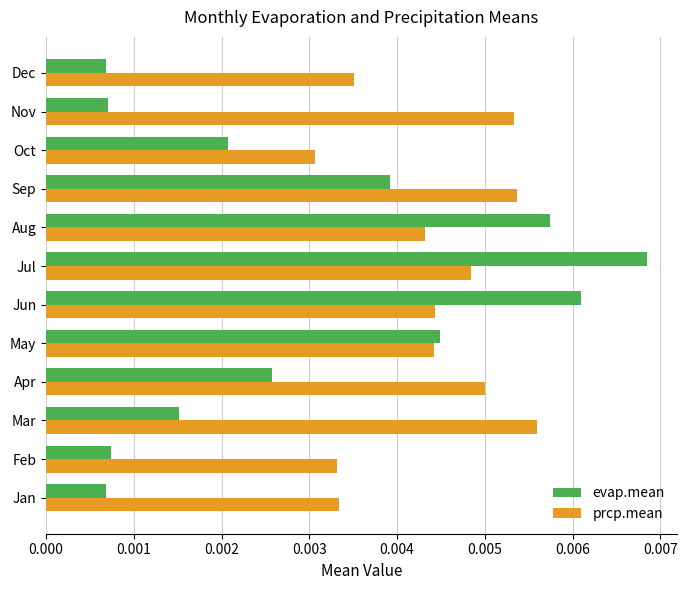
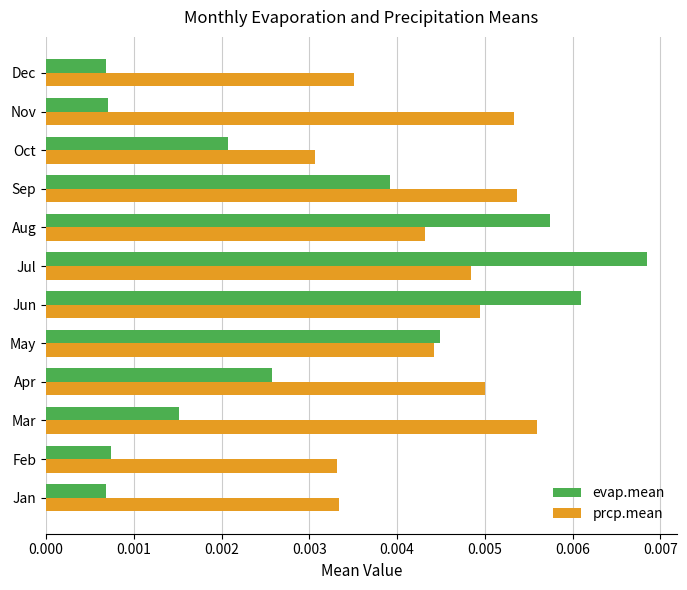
  {
    "evap.mean": {
      "Dec": 0.0007,
      "Nov": 0.0007,
      "Oct": 0.0021,
      "Sep": 0.0039,
      "Aug": 0.0057,
      "Jul": 0.0069,
      "Jun": 0.0061,
      "May": 0.0045,
      "Apr": 0.0026,
      "Mar": 0.0015,
      "Feb": 0.0007,
      "Jan": 0.0007
    },
    "prcp.mean": {
      "Dec": 0.0035,
      "Nov": 0.0053,
      "Oct": 0.0031,
      "Sep": 0.0054,
      "Aug": 0.0043,
      "Jul": 0.0048,
-     "Jun": 0.0044,
+     "Jun": 0.0050,
      "May": 0.0044,
      "Apr": 0.0050,
      "Mar": 0.0056,
      "Feb": 0.0033,
      "Jan": 0.0033
    }
  }
